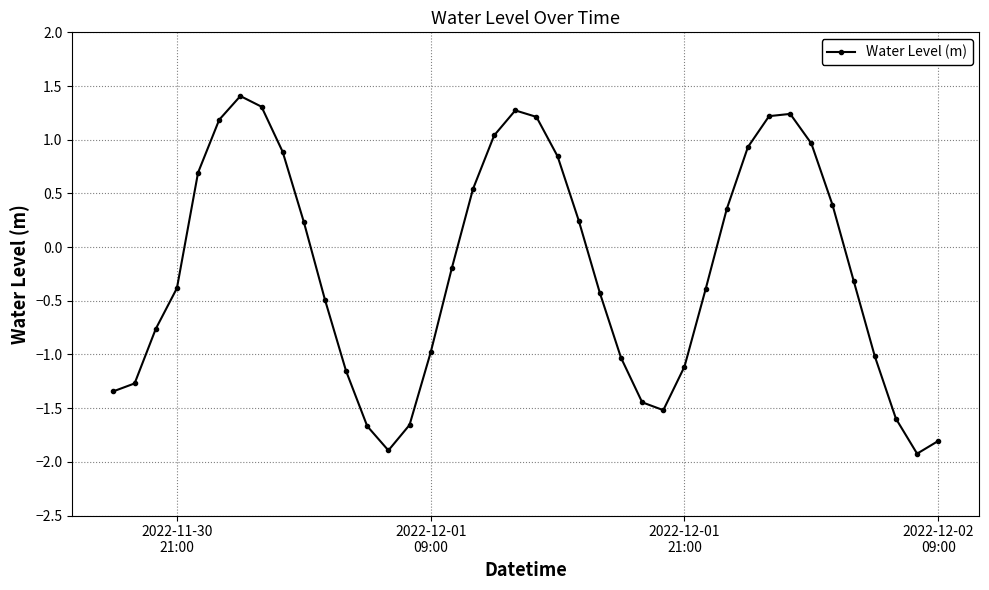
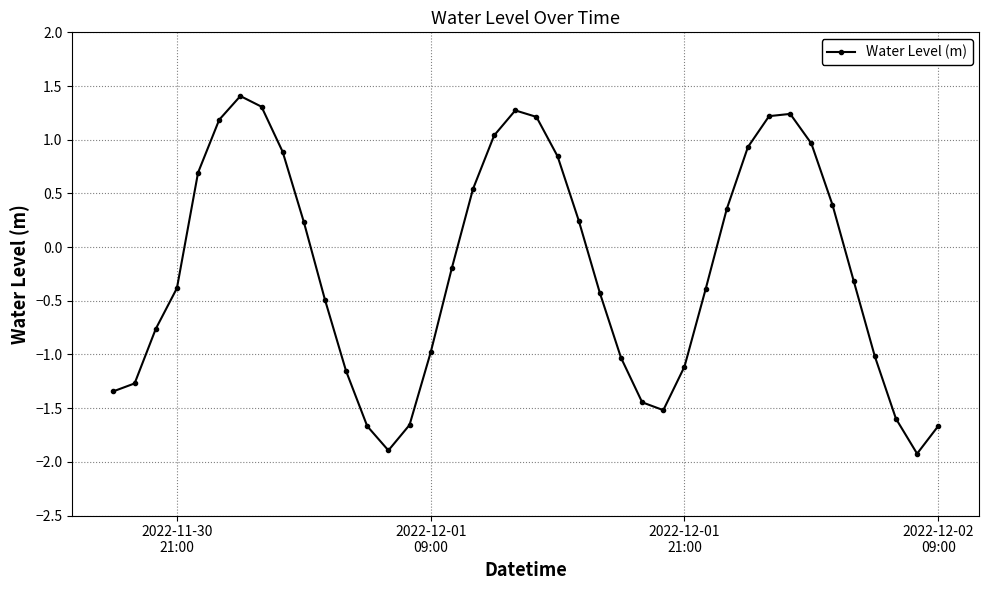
  {
    "2022-11-30 21:00": -0.38,
    "2022-12-01 09:00": -0.98,
    "2022-12-01 21:00": -1.11,
-   "2022-12-02 09:00": -1.81
+   "2022-12-02 09:00": -1.67
  }
